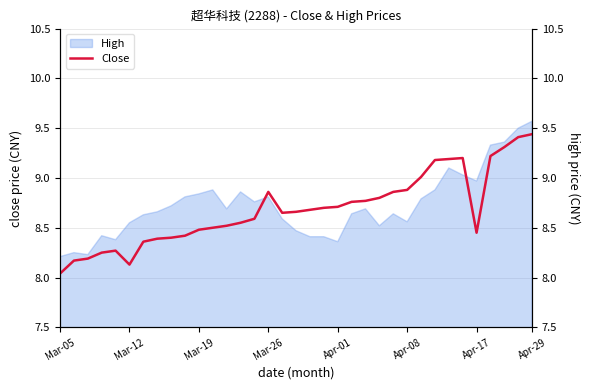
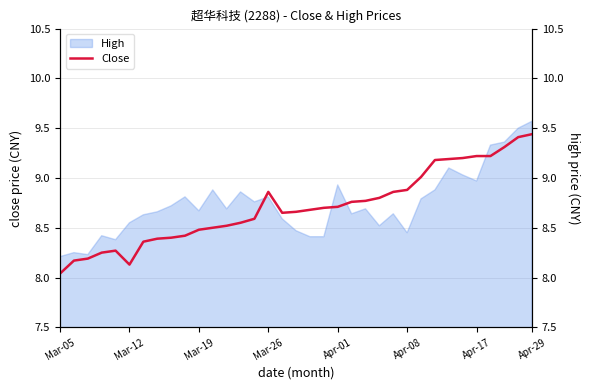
  {
    "High": {
      "Mar-05": 8.2,
      "Mar-12": 8.6,
-     "Mar-19": 8.8,
+     "Mar-19": 8.7,
      "Mar-26": 8.8,
-     "Apr-01": 8.4,
-     "Apr-08": 8.6,
+     "Apr-01": 8.9,
+     "Apr-08": 8.5,
      "Apr-17": 9.0,
      "Apr-29": 9.6
    },
    "Close": {
      "Mar-05": 8.0,
      "Mar-12": 8.1,
      "Mar-19": 8.5,
      "Mar-26": 8.9,
      "Apr-01": 8.7,
      "Apr-08": 8.9,
-     "Apr-17": 8.5,
+     "Apr-17": 9.2,
      "Apr-29": 9.4
    }
  }
